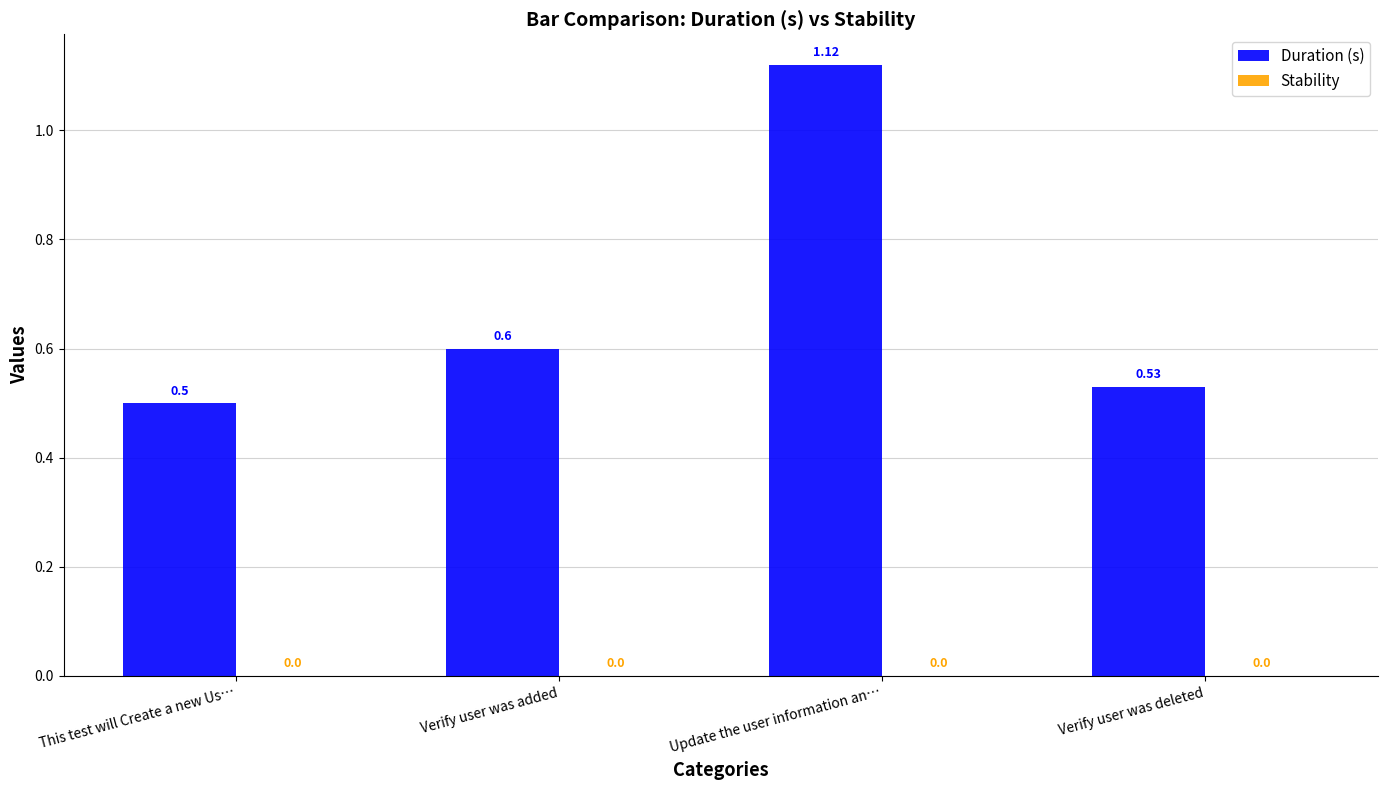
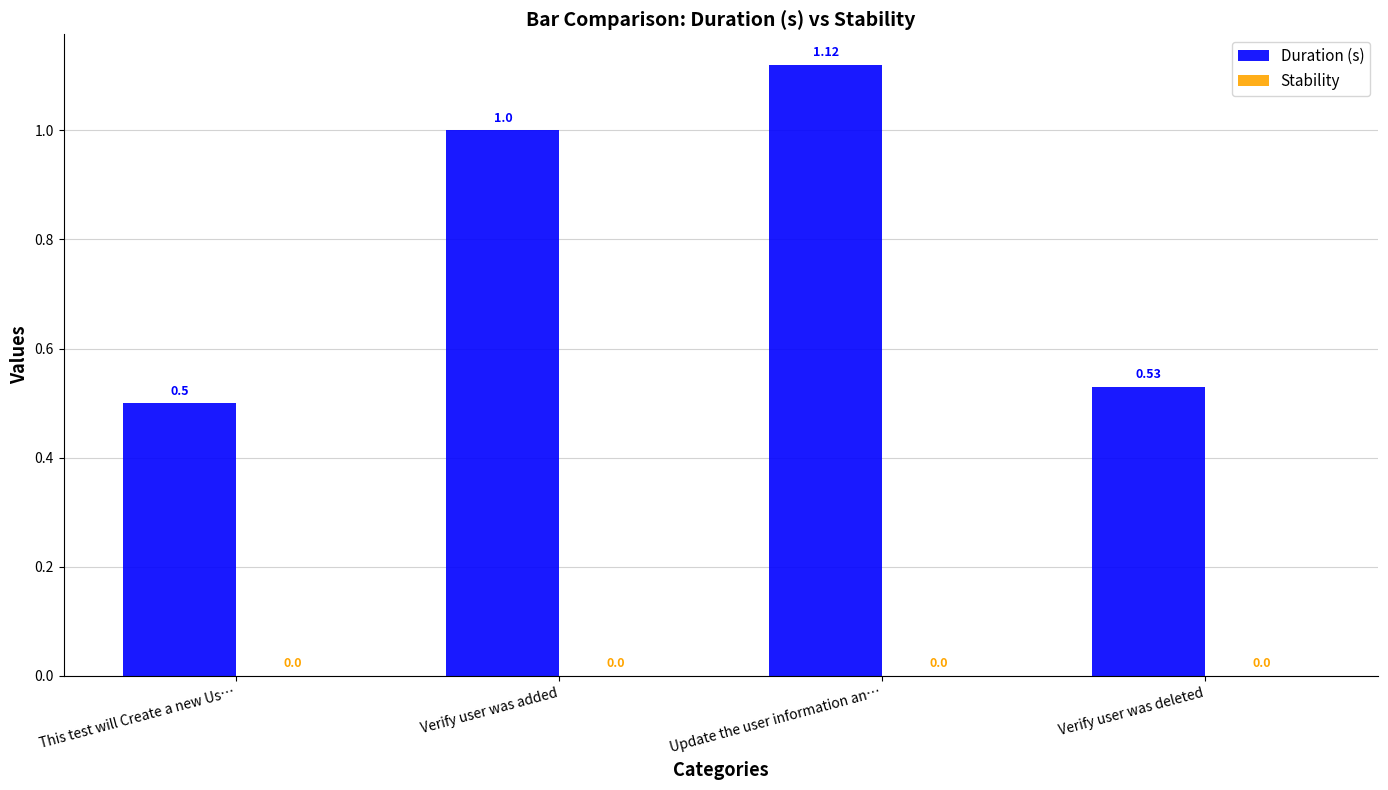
  {
    "Duration (s)": {
      "This test will Create a new Us…": 0.5,
-     "Verify user was added": 0.6,
+     "Verify user was added": 1.0,
      "Update the user information an…": 1.12,
      "Verify user was deleted": 0.53
    },
    "Stability": {
      "This test will Create a new Us…": 0.0,
      "Verify user was added": 0.0,
      "Update the user information an…": 0.0,
      "Verify user was deleted": 0.0
    }
  }
